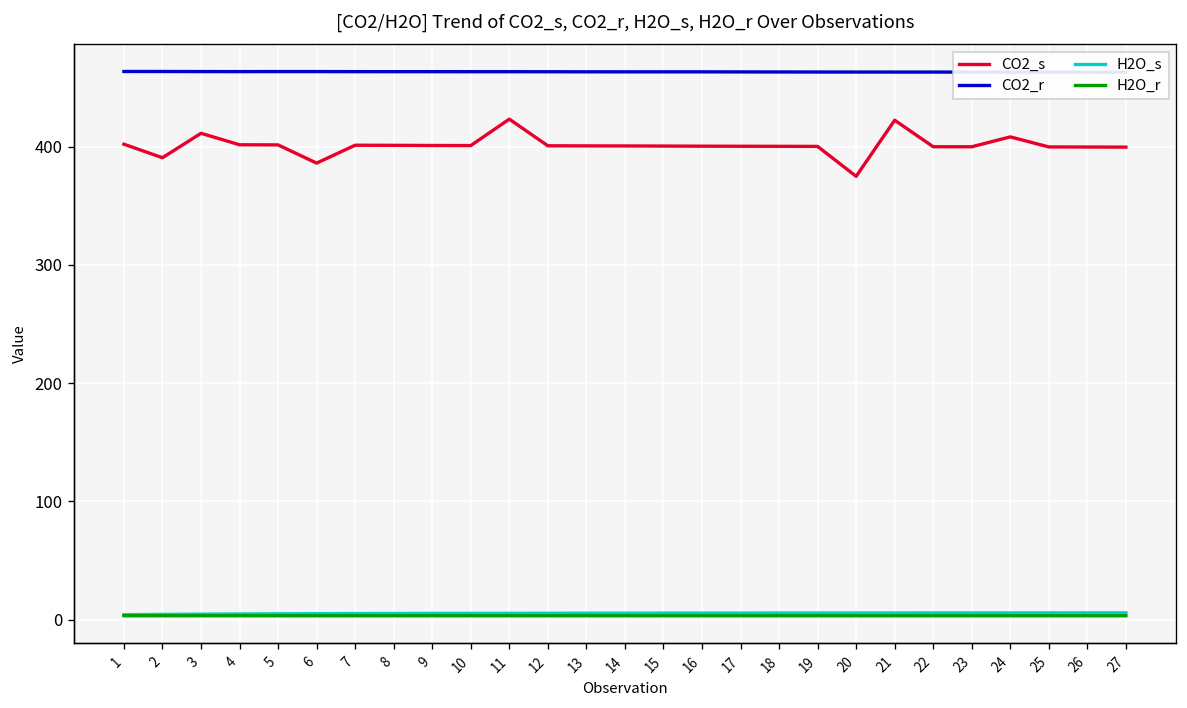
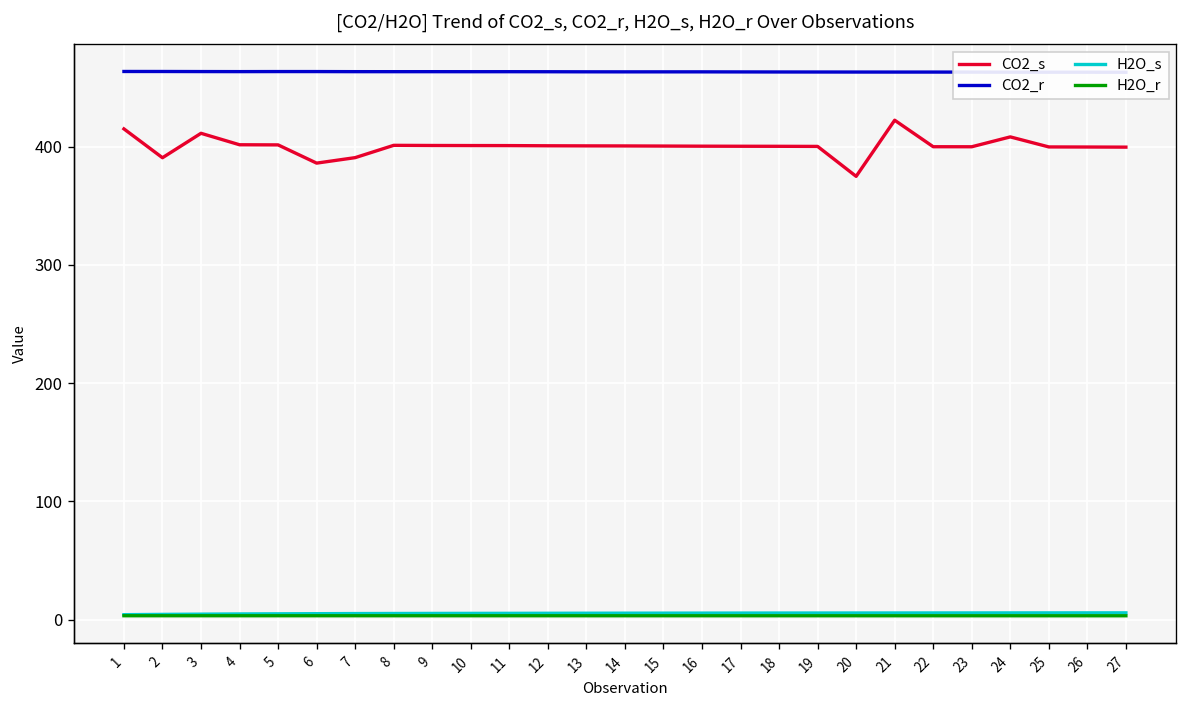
  {
    "CO2_s": {
-     "1": 400,
+     "1": 410,
      "2": 390,
      "3": 410,
      "4": 400,
      "5": 400,
      "6": 390,
-     "7": 400,
+     "7": 390,
      "8": 400,
      "9": 400,
      "10": 400,
-     "11": 420,
+     "11": 400,
      "12": 400,
      "13": 400,
      "14": 400,
      "15": 400,
      "16": 400,
      "17": 400,
      "18": 400,
      "19": 400,
      "20": 370,
      "21": 420,
      "22": 400,
      "23": 400,
      "24": 410,
      "25": 400,
      "26": 400,
      "27": 400
    },
    "CO2_r": {
      "1": 460,
      "2": 460,
      "3": 460,
      "4": 460,
      "5": 460,
      "6": 460,
      "7": 460,
      "8": 460,
      "9": 460,
      "10": 460,
      "11": 460,
      "12": 460,
      "13": 460,
      "14": 460,
      "15": 460,
      "16": 460,
      "17": 460,
      "18": 460,
      "19": 460,
      "20": 460,
      "21": 460,
      "22": 460
    }
  }
